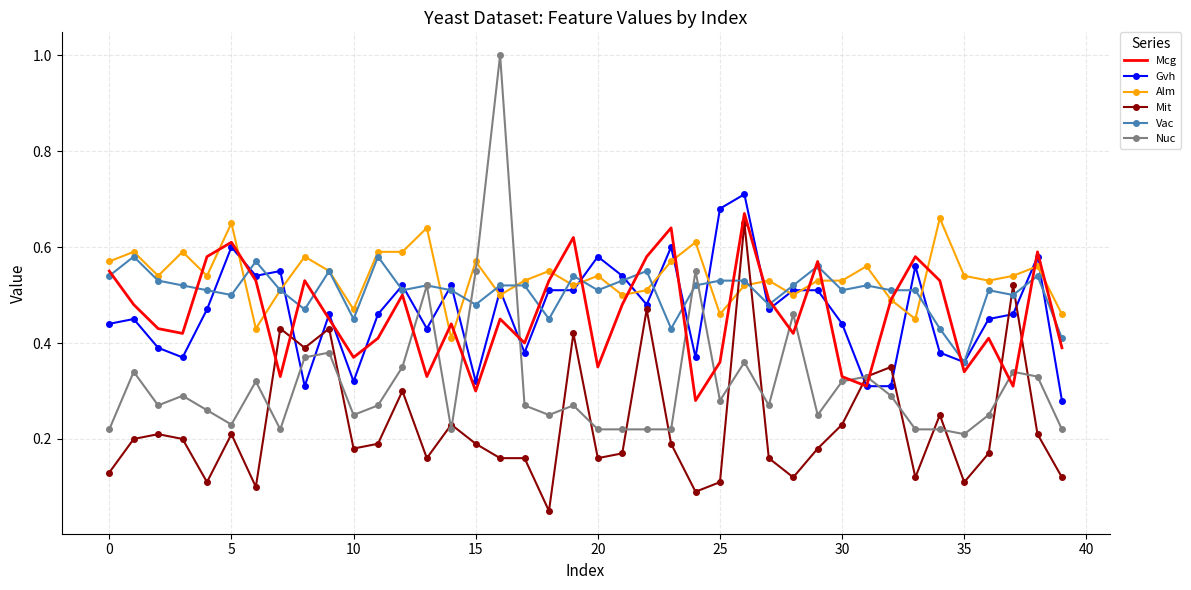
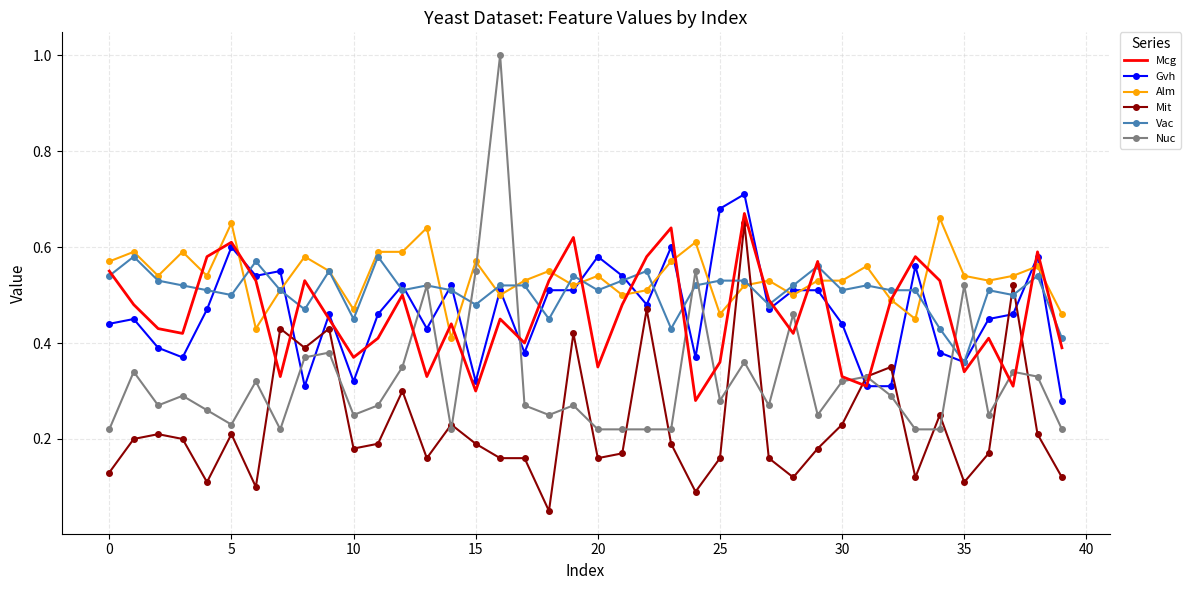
  {
    "Mcg": {
      "0": 0.55,
      "5": 0.61,
      "10": 0.37,
      "15": 0.30,
      "20": 0.35,
      "25": 0.36,
      "30": 0.33,
      "35": 0.34
    },
    "Gvh": {
      "0": 0.44,
      "5": 0.60,
      "10": 0.32,
      "15": 0.32,
      "20": 0.58,
      "25": 0.68,
      "30": 0.44
    },
    "Alm": {
      "0": 0.57,
      "5": 0.65,
      "10": 0.47,
      "15": 0.57,
      "20": 0.54,
      "25": 0.46,
      "30": 0.53,
      "35": 0.54
    },
    "Mit": {
      "0": 0.13,
      "5": 0.21,
      "10": 0.18,
      "15": 0.19,
      "20": 0.16,
-     "25": 0.11,
+     "25": 0.16,
      "30": 0.23,
      "35": 0.11
    },
    "Vac": {
      "0": 0.54,
      "5": 0.50,
      "10": 0.45,
      "15": 0.48,
      "20": 0.51,
      "25": 0.53,
      "30": 0.51
    },
    "Nuc": {
      "0": 0.22,
      "5": 0.23,
      "10": 0.25,
      "15": 0.55,
      "20": 0.22,
      "25": 0.28,
      "30": 0.32,
-     "35": 0.21
+     "35": 0.52
    }
  }
